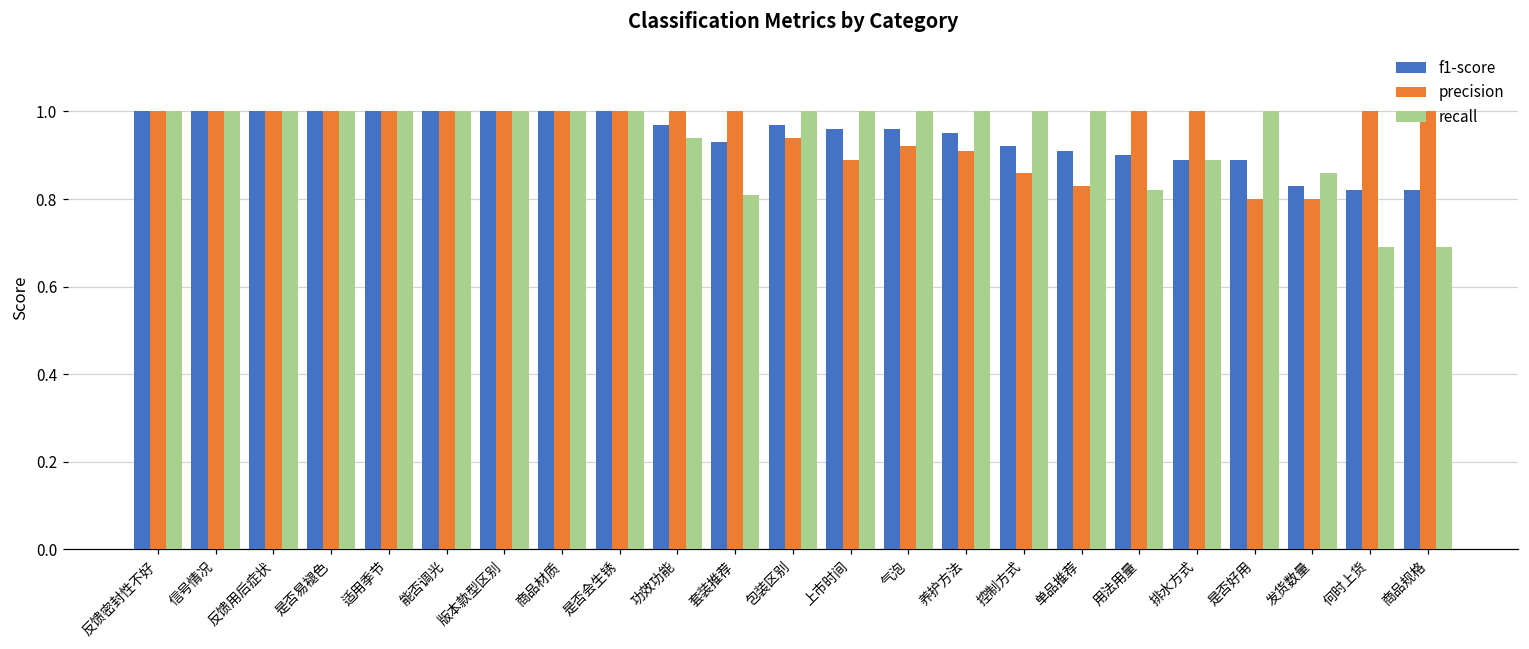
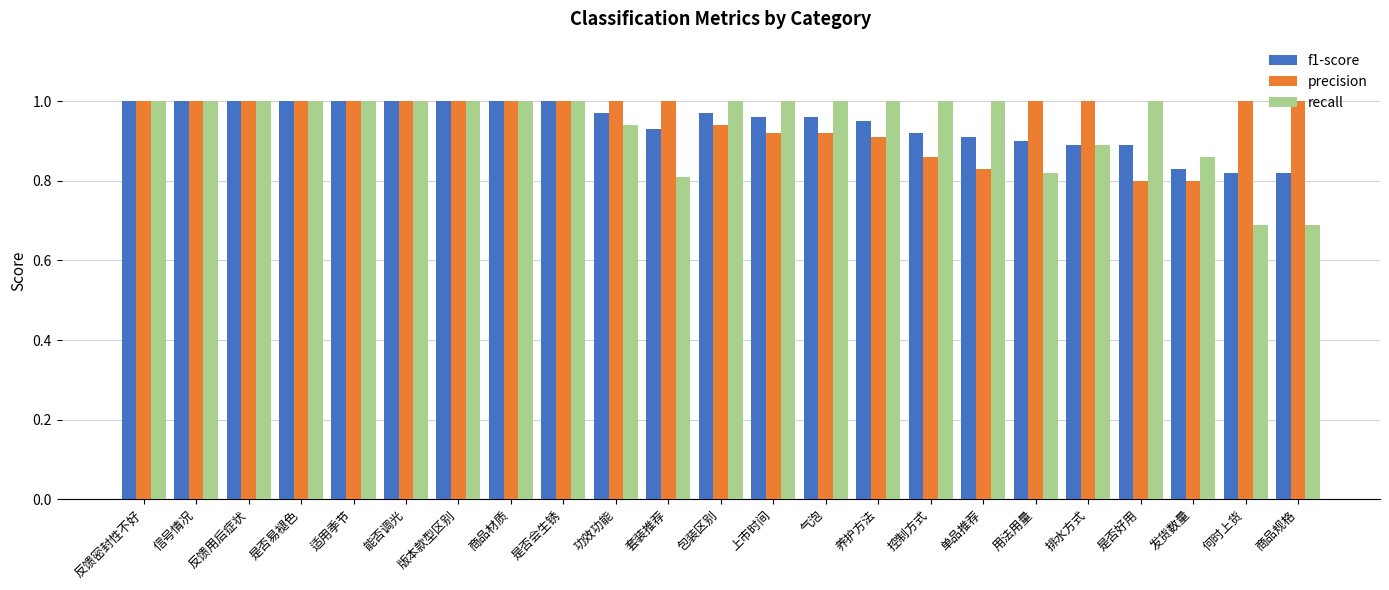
  {
    "f1-score": {
      "反馈密封性不好": 1.00,
      "信号情况": 1.00,
      "反馈用后症状": 1.00,
      "是否易褪色": 1.00,
      "适用季节": 1.00,
      "能否调光": 1.00,
      "版本款型区别": 1.00,
      "商品材质": 1.00,
      "是否会生锈": 1.00,
      "功效功能": 0.97,
      "套装推荐": 0.93,
      "包装区别": 0.97,
      "上市时间": 0.96,
      "气泡": 0.96,
      "养护方法": 0.95,
      "控制方式": 0.92,
      "单品推荐": 0.91,
      "用法用量": 0.90,
      "排水方式": 0.89,
      "是否好用": 0.89,
      "发货数量": 0.83,
      "何时上货": 0.82,
      "商品规格": 0.82
    },
    "precision": {
      "反馈密封性不好": 1.00,
      "信号情况": 1.00,
      "反馈用后症状": 1.00,
      "是否易褪色": 1.00,
      "适用季节": 1.00,
      "能否调光": 1.00,
      "版本款型区别": 1.00,
      "商品材质": 1.00,
      "是否会生锈": 1.00,
      "功效功能": 1.00,
      "套装推荐": 1.00,
      "包装区别": 0.94,
-     "上市时间": 0.89,
+     "上市时间": 0.92,
      "气泡": 0.92,
      "养护方法": 0.91,
      "控制方式": 0.86,
      "单品推荐": 0.83,
      "用法用量": 1.00,
      "排水方式": 1.00,
      "是否好用": 0.80,
      "发货数量": 0.80,
      "何时上货": 1.00,
      "商品规格": 1.00
    },
    "recall": {
      "反馈密封性不好": 1.00,
      "信号情况": 1.00,
      "反馈用后症状": 1.00,
      "是否易褪色": 1.00,
      "适用季节": 1.00,
      "能否调光": 1.00,
      "版本款型区别": 1.00,
      "商品材质": 1.00,
      "是否会生锈": 1.00,
      "功效功能": 0.94,
      "套装推荐": 0.81,
      "包装区别": 1.00,
      "上市时间": 1.00,
      "气泡": 1.00,
      "养护方法": 1.00,
      "控制方式": 1.00,
      "单品推荐": 1.00,
      "用法用量": 0.82,
      "排水方式": 0.89,
      "是否好用": 1.00,
      "发货数量": 0.86,
      "何时上货": 0.69,
      "商品规格": 0.69
    }
  }
